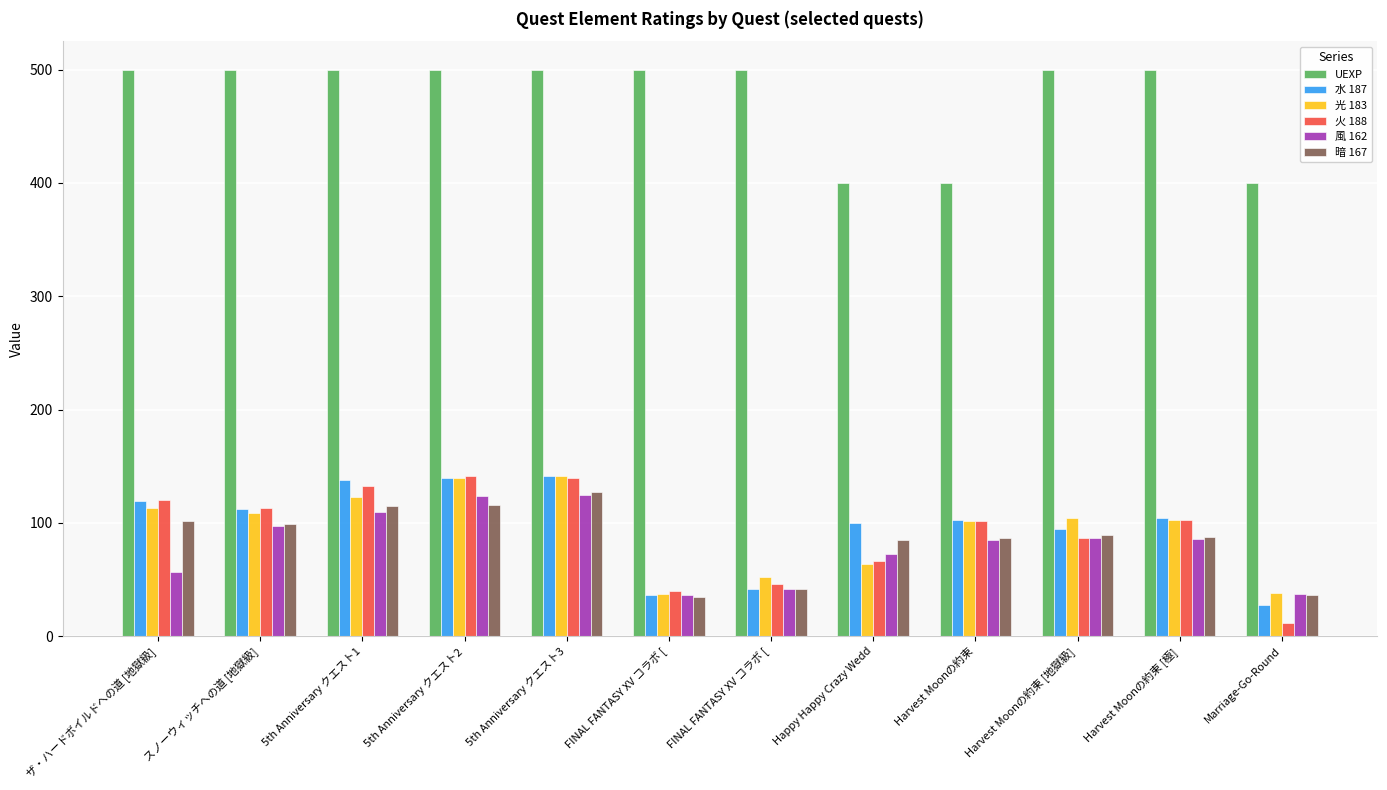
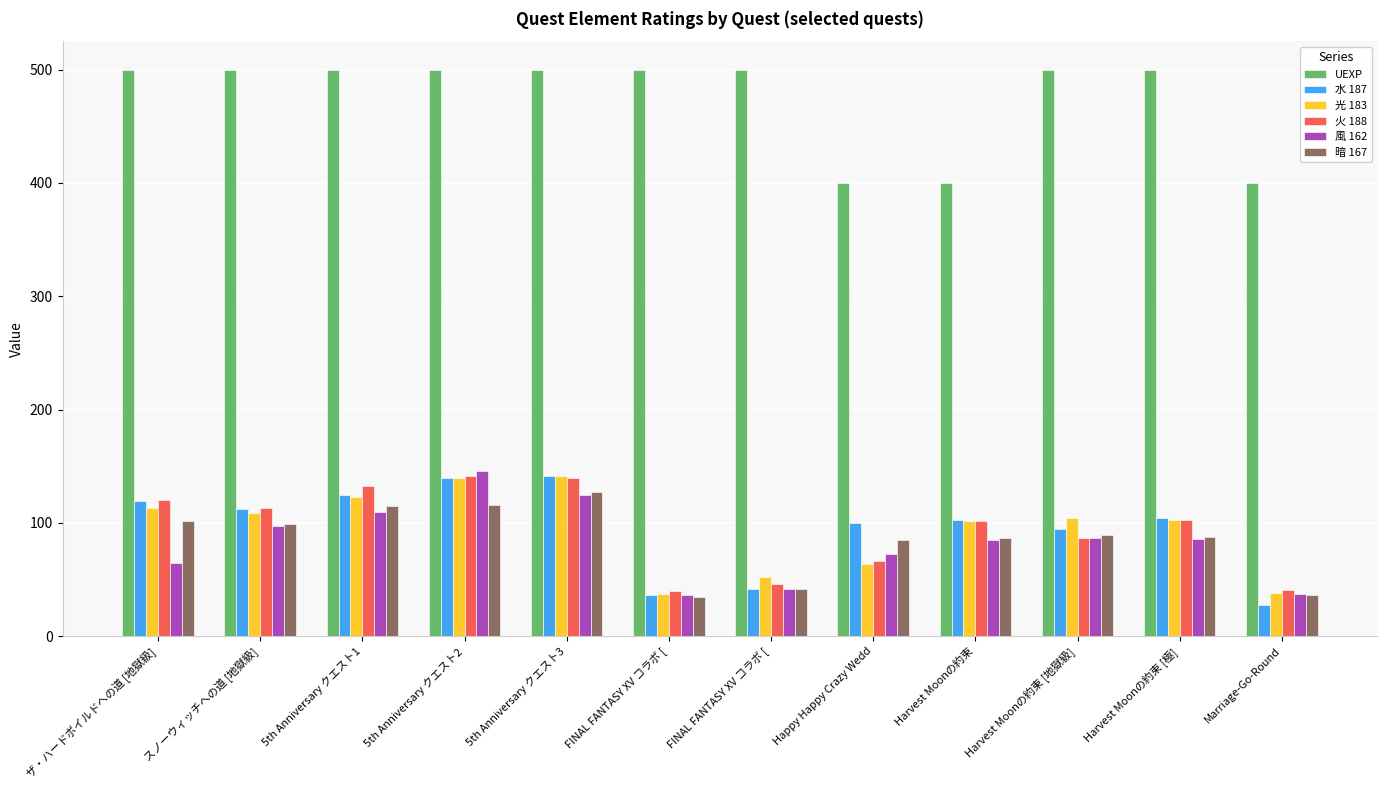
  {
    "UEXP": {
      "ザ・ハードボイルドへの道 [地獄級]": 500,
      "スノーウィッチへの道 [地獄級]": 500,
      "5th Anniversary クエスト1": 500,
      "5th Anniversary クエスト2": 500,
      "5th Anniversary クエスト3": 500,
      "Happy Happy Crazy Wedd": 400,
      "Harvest Moonの約束": 400,
      "Harvest Moonの約束 [地獄級]": 500,
      "Harvest Moonの約束 [極]": 500,
      "Marriage-Go-Round": 400
    },
    "水 187": {
      "ザ・ハードボイルドへの道 [地獄級]": 119,
      "スノーウィッチへの道 [地獄級]": 112,
-     "5th Anniversary クエスト1": 138,
+     "5th Anniversary クエスト1": 125,
      "5th Anniversary クエスト2": 140,
      "5th Anniversary クエスト3": 141,
      "Happy Happy Crazy Wedd": 100,
      "Harvest Moonの約束": 103,
      "Harvest Moonの約束 [地獄級]": 95,
      "Harvest Moonの約束 [極]": 104,
      "Marriage-Go-Round": 28
    },
    "光 183": {
      "ザ・ハードボイルドへの道 [地獄級]": 113,
      "スノーウィッチへの道 [地獄級]": 109,
      "5th Anniversary クエスト1": 123,
      "5th Anniversary クエスト2": 140,
      "5th Anniversary クエスト3": 141,
      "Happy Happy Crazy Wedd": 64,
      "Harvest Moonの約束": 102,
      "Harvest Moonの約束 [地獄級]": 104,
      "Harvest Moonの約束 [極]": 103,
      "Marriage-Go-Round": 38
    },
    "火 188": {
      "ザ・ハードボイルドへの道 [地獄級]": 120,
      "スノーウィッチへの道 [地獄級]": 113,
      "5th Anniversary クエスト1": 133,
      "5th Anniversary クエスト2": 141,
      "5th Anniversary クエスト3": 140,
      "Happy Happy Crazy Wedd": 66,
      "Harvest Moonの約束": 102,
      "Harvest Moonの約束 [地獄級]": 87,
      "Harvest Moonの約束 [極]": 103,
-     "Marriage-Go-Round": 12
+     "Marriage-Go-Round": 41
    },
    "風 162": {
-     "ザ・ハードボイルドへの道 [地獄級]": 57,
+     "ザ・ハードボイルドへの道 [地獄級]": 65,
      "スノーウィッチへの道 [地獄級]": 97,
      "5th Anniversary クエスト1": 110,
-     "5th Anniversary クエスト2": 124,
+     "5th Anniversary クエスト2": 146,
      "5th Anniversary クエスト3": 125,
      "Happy Happy Crazy Wedd": 73,
      "Harvest Moonの約束": 85,
      "Harvest Moonの約束 [地獄級]": 87,
      "Harvest Moonの約束 [極]": 86,
      "Marriage-Go-Round": 37
    },
    "暗 167": {
      "ザ・ハードボイルドへの道 [地獄級]": 102,
      "スノーウィッチへの道 [地獄級]": 99,
      "5th Anniversary クエスト1": 115,
      "5th Anniversary クエスト2": 116,
      "5th Anniversary クエスト3": 127,
      "Happy Happy Crazy Wedd": 85,
      "Harvest Moonの約束": 87,
      "Harvest Moonの約束 [地獄級]": 89,
      "Harvest Moonの約束 [極]": 88,
      "Marriage-Go-Round": 36
    }
  }
